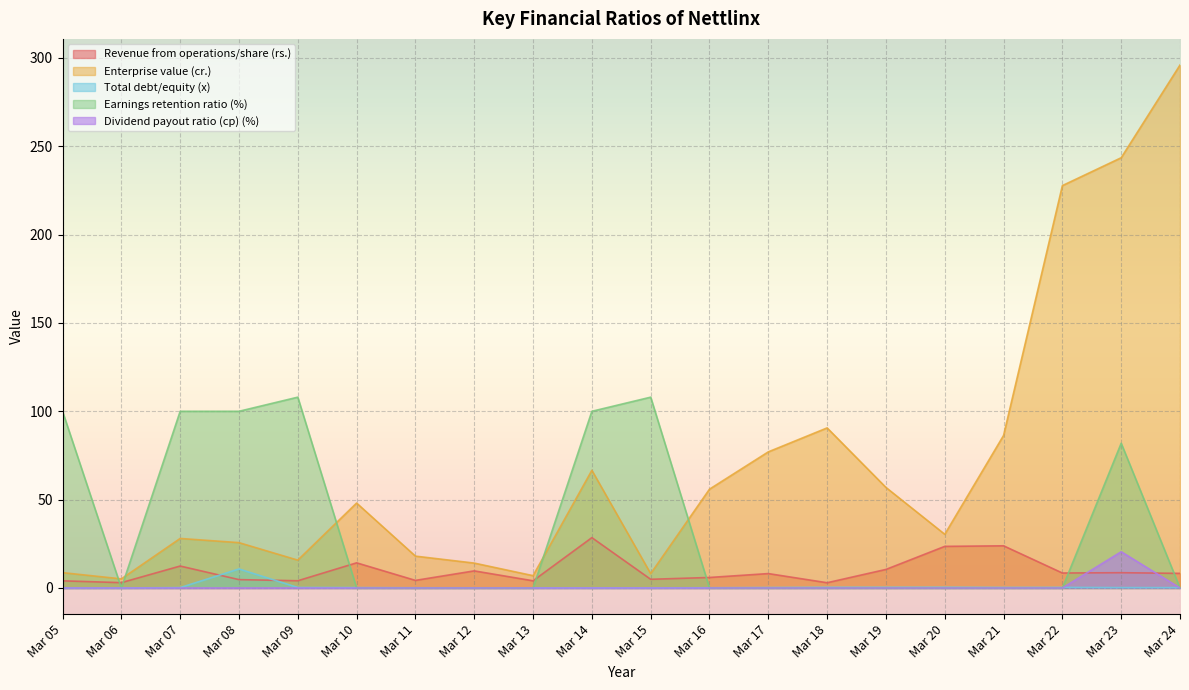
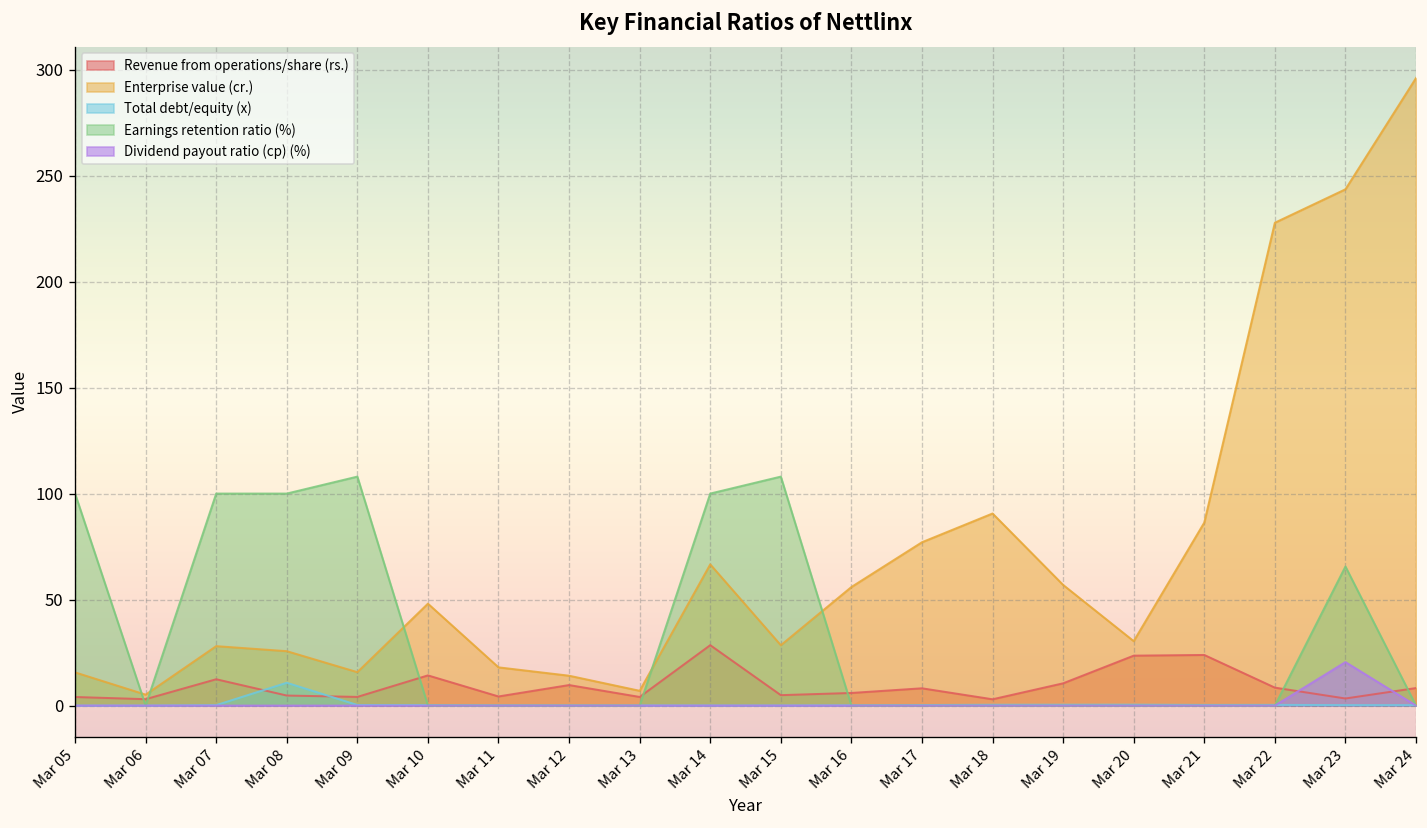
  {
    "Revenue from operations/share (rs.)": {
      "Mar 05": 4,
      "Mar 06": 3,
      "Mar 07": 12,
      "Mar 08": 5,
      "Mar 09": 4,
      "Mar 10": 14,
      "Mar 11": 4,
      "Mar 12": 10,
      "Mar 13": 4,
      "Mar 14": 28,
      "Mar 15": 5,
      "Mar 16": 6,
      "Mar 17": 8,
      "Mar 18": 3,
      "Mar 19": 11,
      "Mar 20": 24,
      "Mar 21": 24,
      "Mar 22": 8,
-     "Mar 23": 9,
+     "Mar 23": 3,
      "Mar 24": 8
    },
    "Enterprise value (cr.)": {
-     "Mar 05": 9,
+     "Mar 05": 16,
      "Mar 06": 5,
      "Mar 07": 28,
      "Mar 08": 26,
      "Mar 09": 16,
      "Mar 10": 48,
      "Mar 11": 18,
      "Mar 12": 14,
      "Mar 13": 7,
      "Mar 14": 67,
-     "Mar 15": 8,
+     "Mar 15": 28,
      "Mar 16": 56,
      "Mar 17": 77,
      "Mar 18": 91,
      "Mar 19": 57,
      "Mar 20": 30,
      "Mar 21": 86,
      "Mar 22": 228,
      "Mar 23": 244,
      "Mar 24": 296
    },
    "Total debt/equity (x)": {
      "Mar 08": 11,
      "Mar 23": 0
    },
    "Earnings retention ratio (%)": {
      "Mar 05": 100,
      "Mar 07": 100,
      "Mar 08": 100,
      "Mar 09": 108,
      "Mar 14": 100,
      "Mar 15": 108,
-     "Mar 23": 82
+     "Mar 23": 66
    },
    "Dividend payout ratio (cp) (%)": {
      "Mar 08": 0,
      "Mar 23": 21
    }
  }
